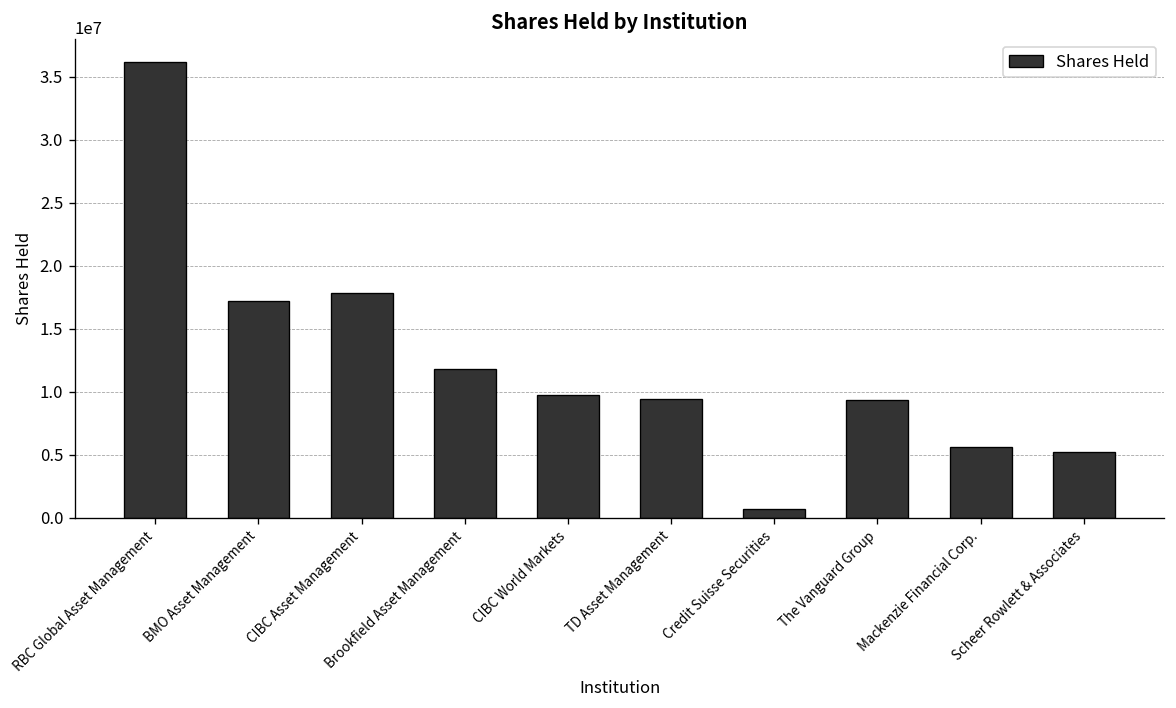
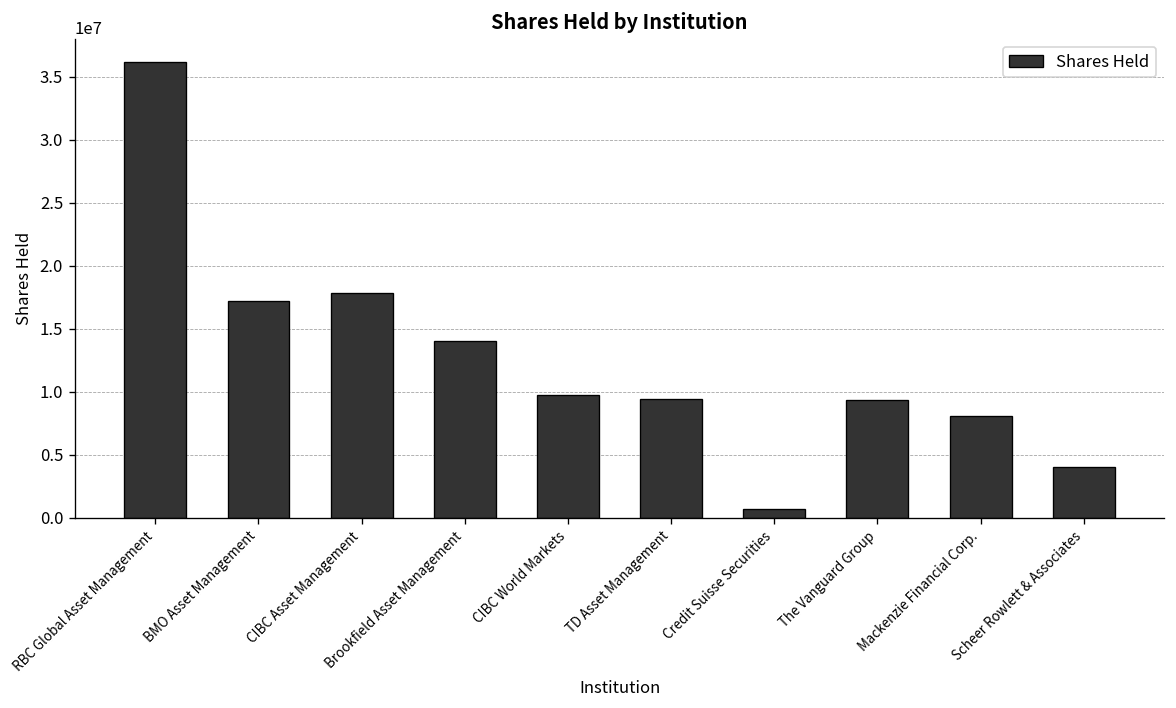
  {
    "RBC Global Asset Management": 36200000,
    "BMO Asset Management": 17200000,
    "CIBC Asset Management": 17800000,
-   "Brookfield Asset Management": 11800000,
+   "Brookfield Asset Management": 14000000,
    "CIBC World Markets": 9800000,
    "TD Asset Management": 9400000,
    "Credit Suisse Securities": 600000,
    "The Vanguard Group": 9400000,
-   "Mackenzie Financial Corp.": 5600000,
-   "Scheer Rowlett & Associates": 5200000
+   "Mackenzie Financial Corp.": 8100000,
+   "Scheer Rowlett & Associates": 4100000
  }
